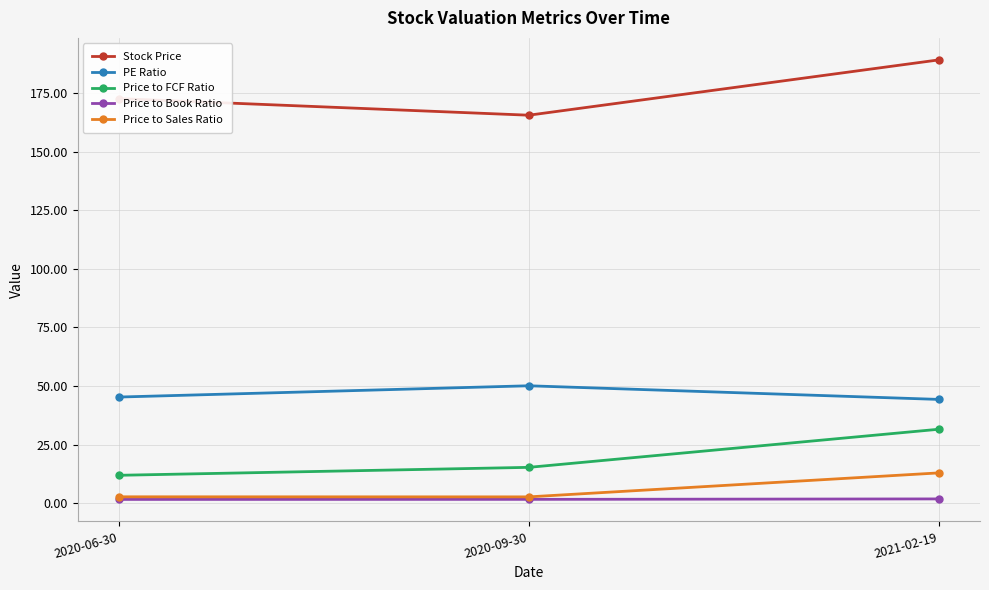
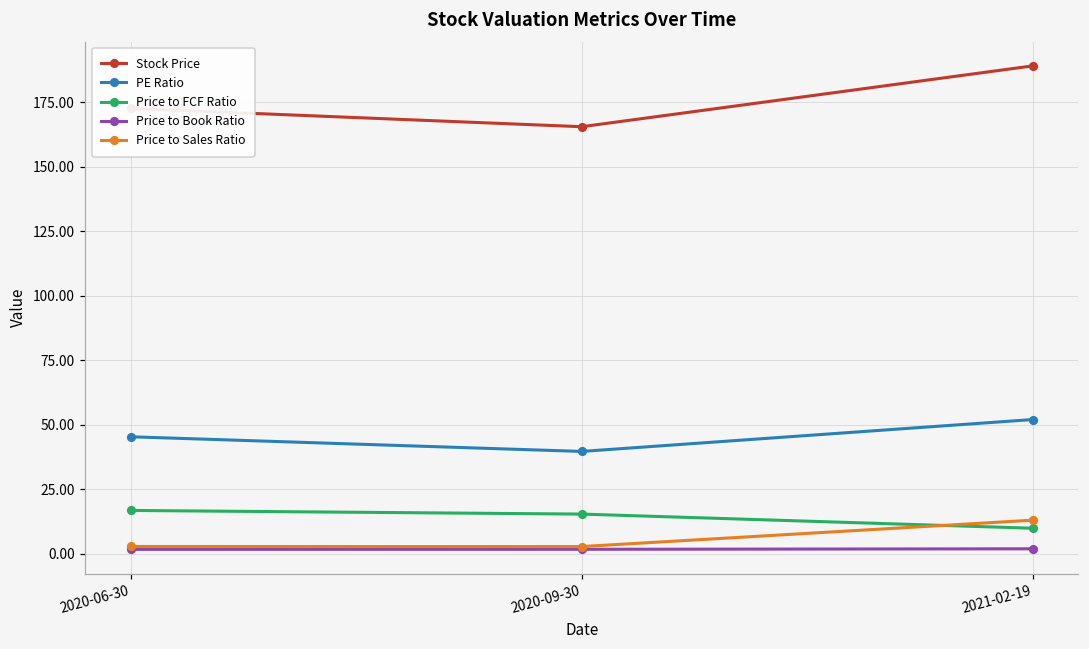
  {
    "Stock Price": {
      "2020-09-30": 165,
      "2021-02-19": 189
    },
    "PE Ratio": {
      "2020-06-30": 45,
-     "2020-09-30": 50,
-     "2021-02-19": 44
+     "2020-09-30": 40,
+     "2021-02-19": 52
    },
    "Price to FCF Ratio": {
-     "2020-06-30": 12,
+     "2020-06-30": 17,
      "2020-09-30": 15,
-     "2021-02-19": 32
+     "2021-02-19": 10
    },
    "Price to Book Ratio": {
      "2020-06-30": 2,
      "2021-02-19": 2
    },
    "Price to Sales Ratio": {
      "2020-06-30": 3,
      "2021-02-19": 13
    }
  }
